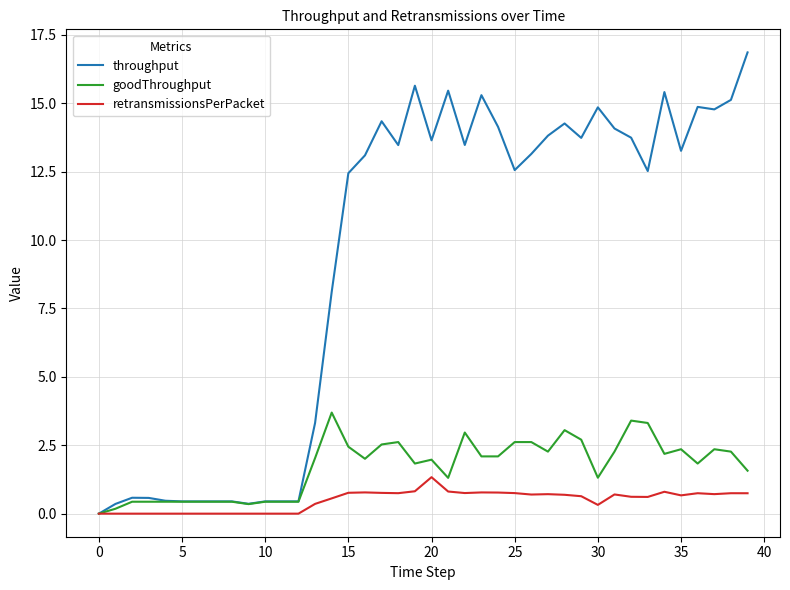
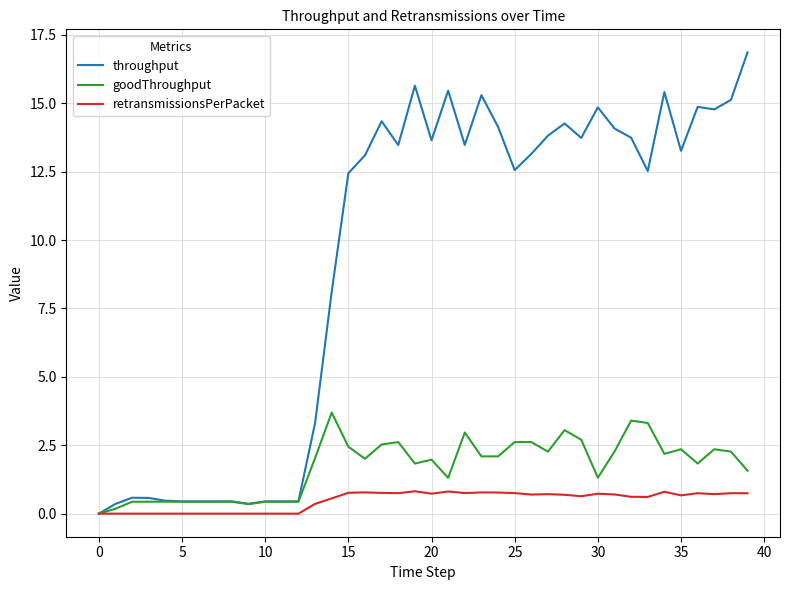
  {
    "throughput": {
      "15": 12.4,
      "20": 13.6,
      "25": 12.6,
      "30": 14.8,
      "35": 13.3
    },
    "goodThroughput": {
      "15": 2.4,
      "20": 2.0,
      "25": 2.6,
      "30": 1.3,
      "35": 2.4
    },
    "retransmissionsPerPacket": {
      "5": 0.0,
      "10": 0.0,
      "15": 0.8,
-     "20": 1.3,
+     "20": 0.7,
      "25": 0.8,
-     "30": 0.3,
+     "30": 0.7,
      "35": 0.7
    }
  }
